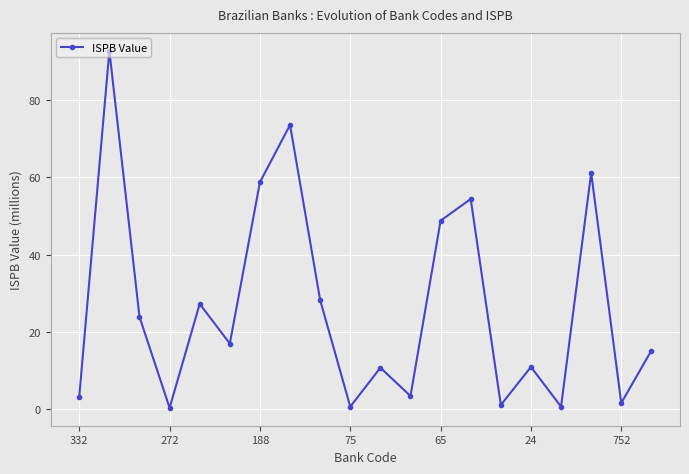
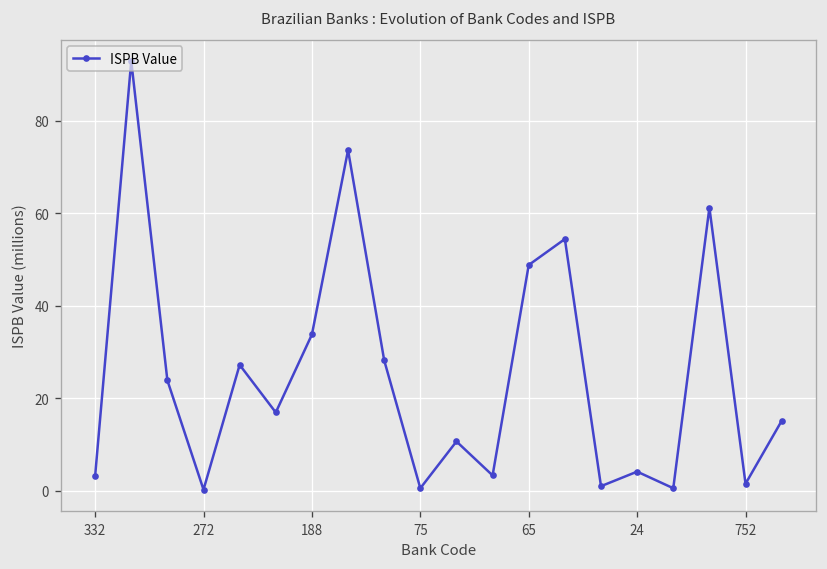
  {
    "332": 3,
    "272": 0,
-   "188": 59,
+   "188": 34,
    "75": 1,
    "65": 49,
-   "24": 11,
+   "24": 4,
    "752": 2
  }
